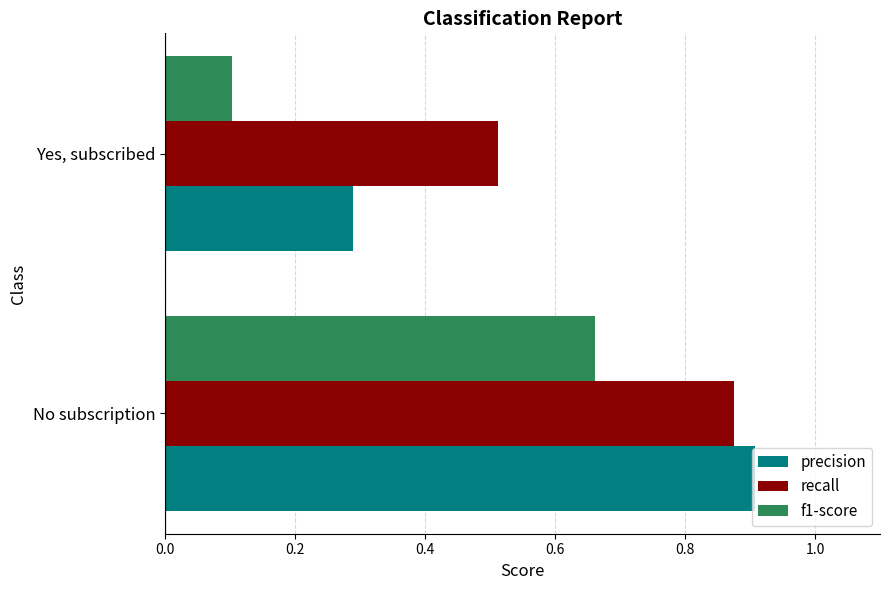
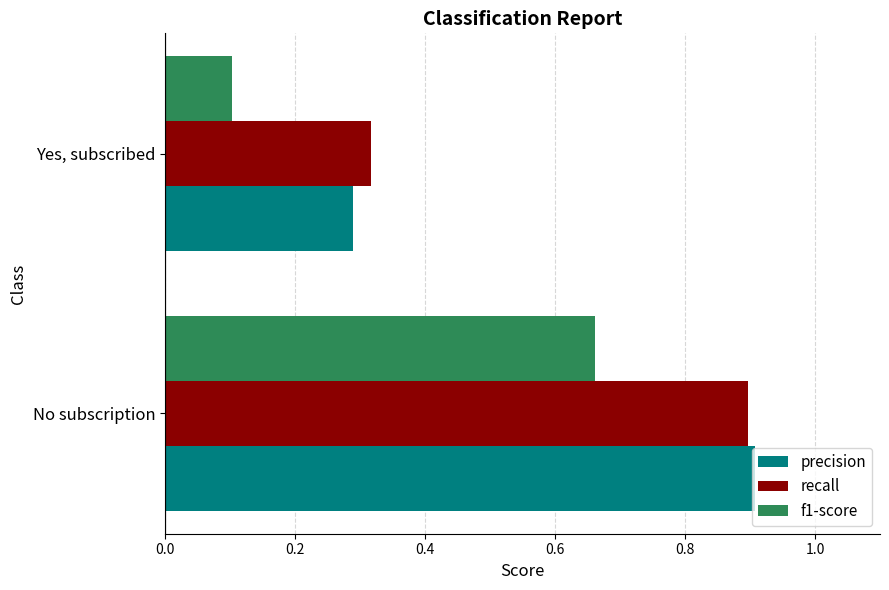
  {
    "precision": {
      "Yes, subscribed": 0.29
    },
    "recall": {
-     "Yes, subscribed": 0.51,
-     "No subscription": 0.88
+     "Yes, subscribed": 0.32,
+     "No subscription": 0.90
    },
    "f1-score": {
      "Yes, subscribed": 0.10,
      "No subscription": 0.66
    }
  }
